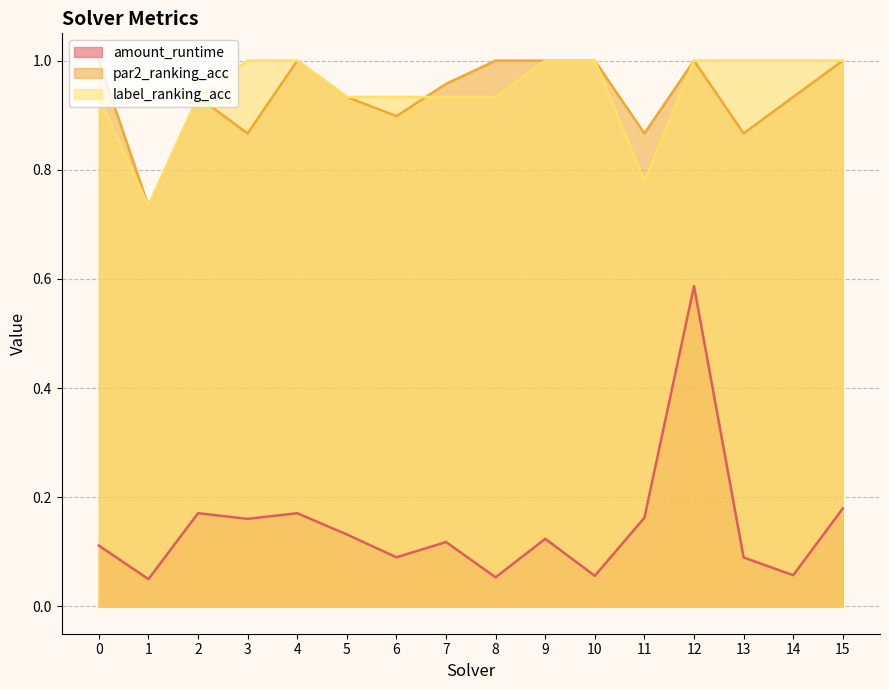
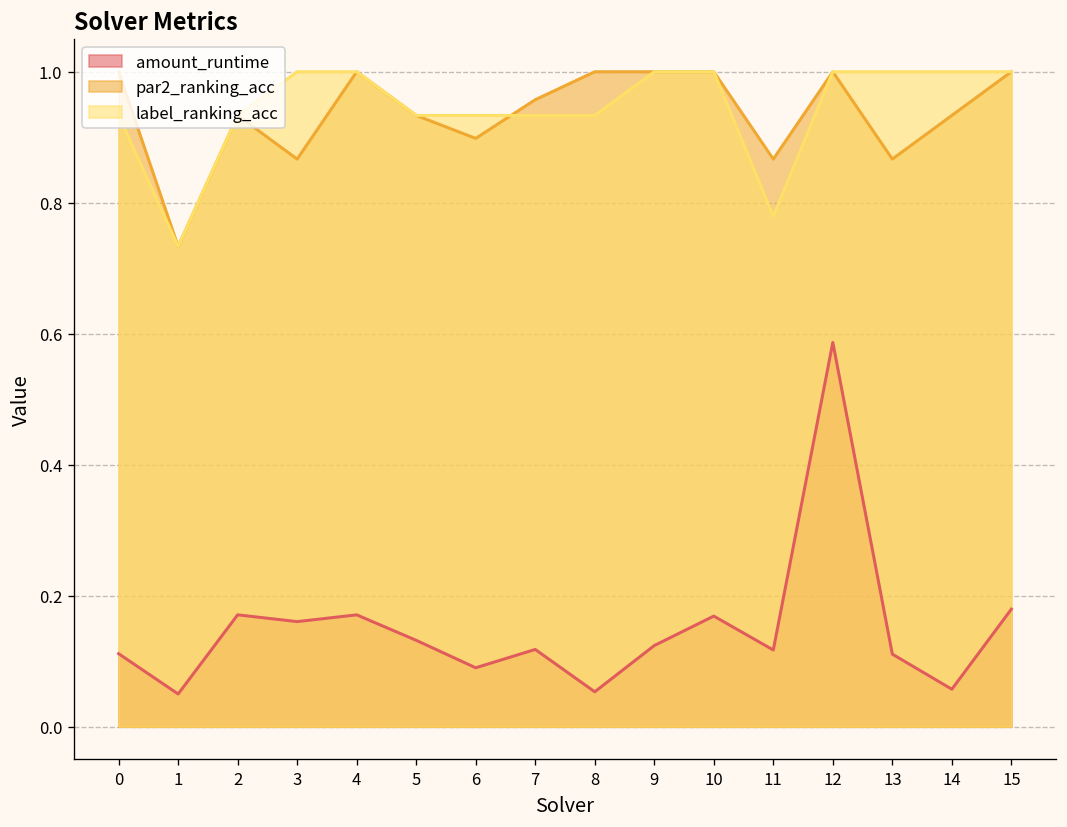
  {
    "amount_runtime": {
      "0": 0.11,
      "1": 0.05,
      "2": 0.17,
      "3": 0.16,
      "4": 0.17,
      "5": 0.13,
      "6": 0.09,
      "7": 0.12,
      "8": 0.05,
      "9": 0.12,
-     "10": 0.06,
-     "11": 0.16,
+     "10": 0.17,
+     "11": 0.12,
      "12": 0.59,
-     "13": 0.09,
+     "13": 0.11,
      "14": 0.06,
      "15": 0.18
    },
    "par2_ranking_acc": {
      "3": 0.87,
      "6": 0.90,
      "7": 0.96,
      "8": 1.00,
      "11": 0.87,
      "13": 0.87,
      "14": 0.93
    },
    "label_ranking_acc": {
      "3": 1.00,
      "6": 0.93,
      "7": 0.93,
      "8": 0.93,
      "11": 0.78,
      "13": 1.00,
      "14": 1.00
    }
  }
